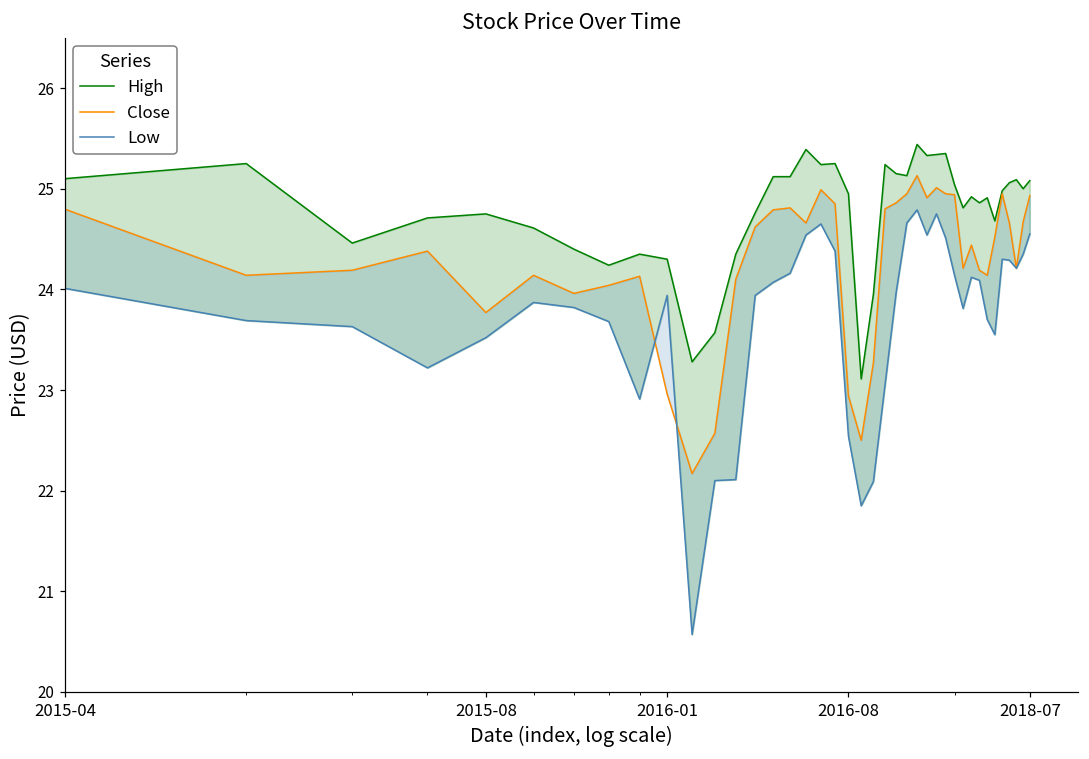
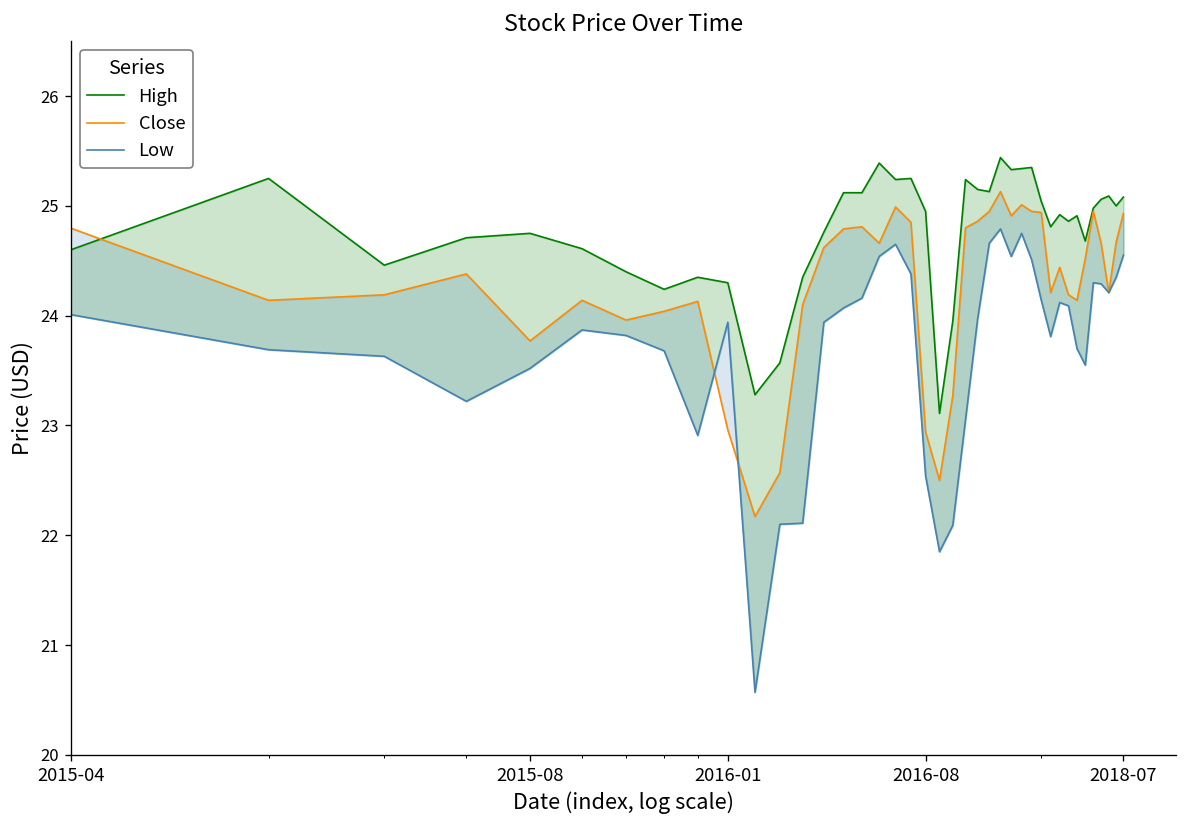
  {
    "High": {
-     "2015-04": 25.1,
+     "2015-04": 24.6,
      "2015-08": 24.8,
      "2016-01": 24.3,
      "2016-08": 25.0,
      "2018-07": 25.1
    },
    "Close": {
      "2016-01": 23.0
    }
  }
